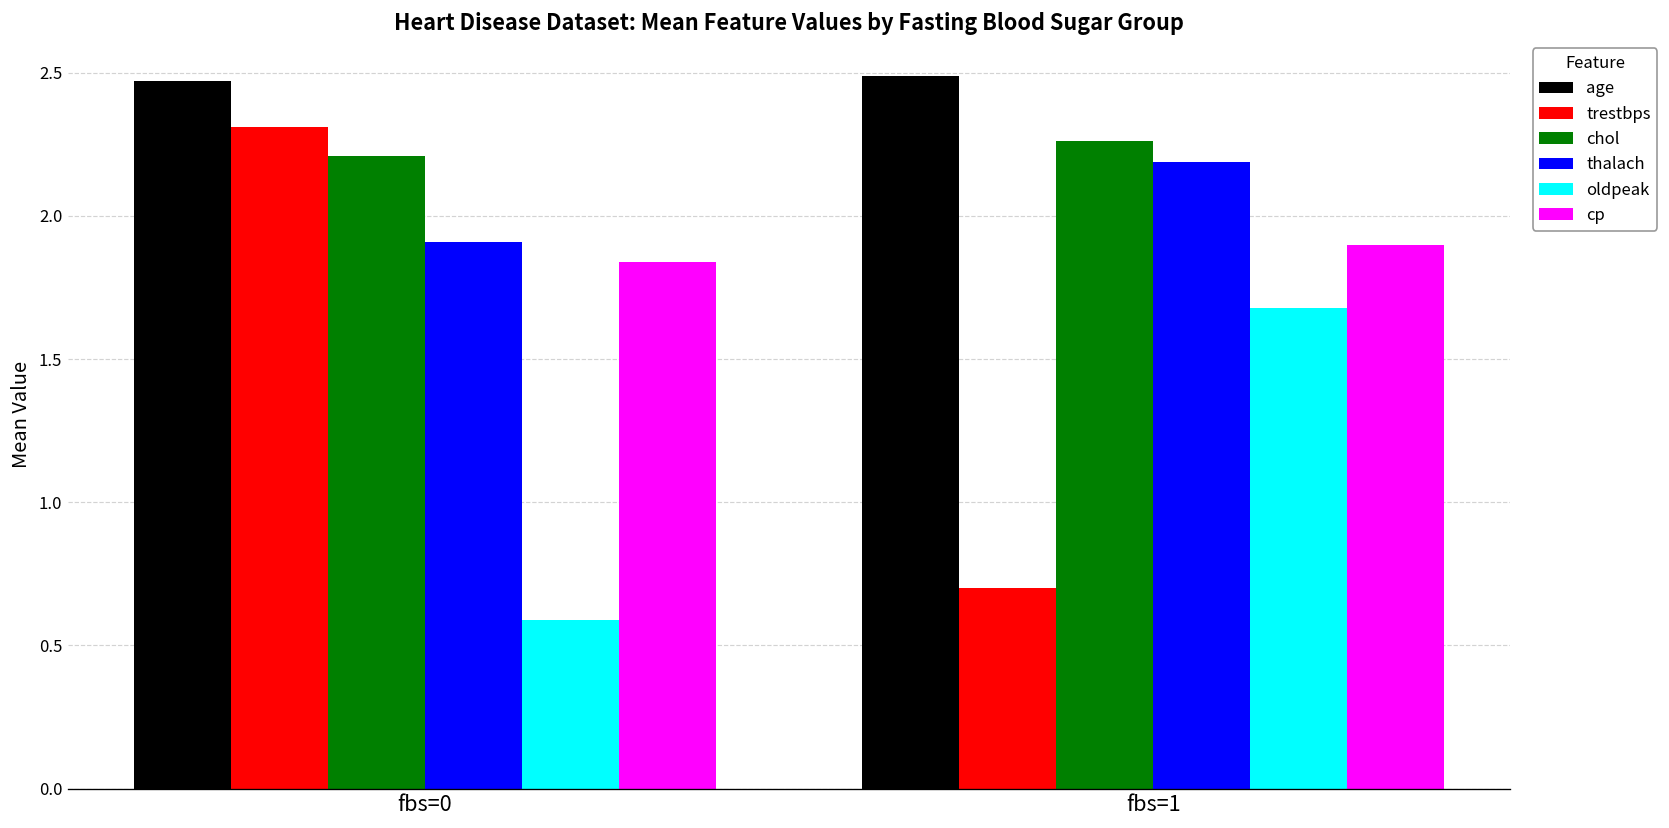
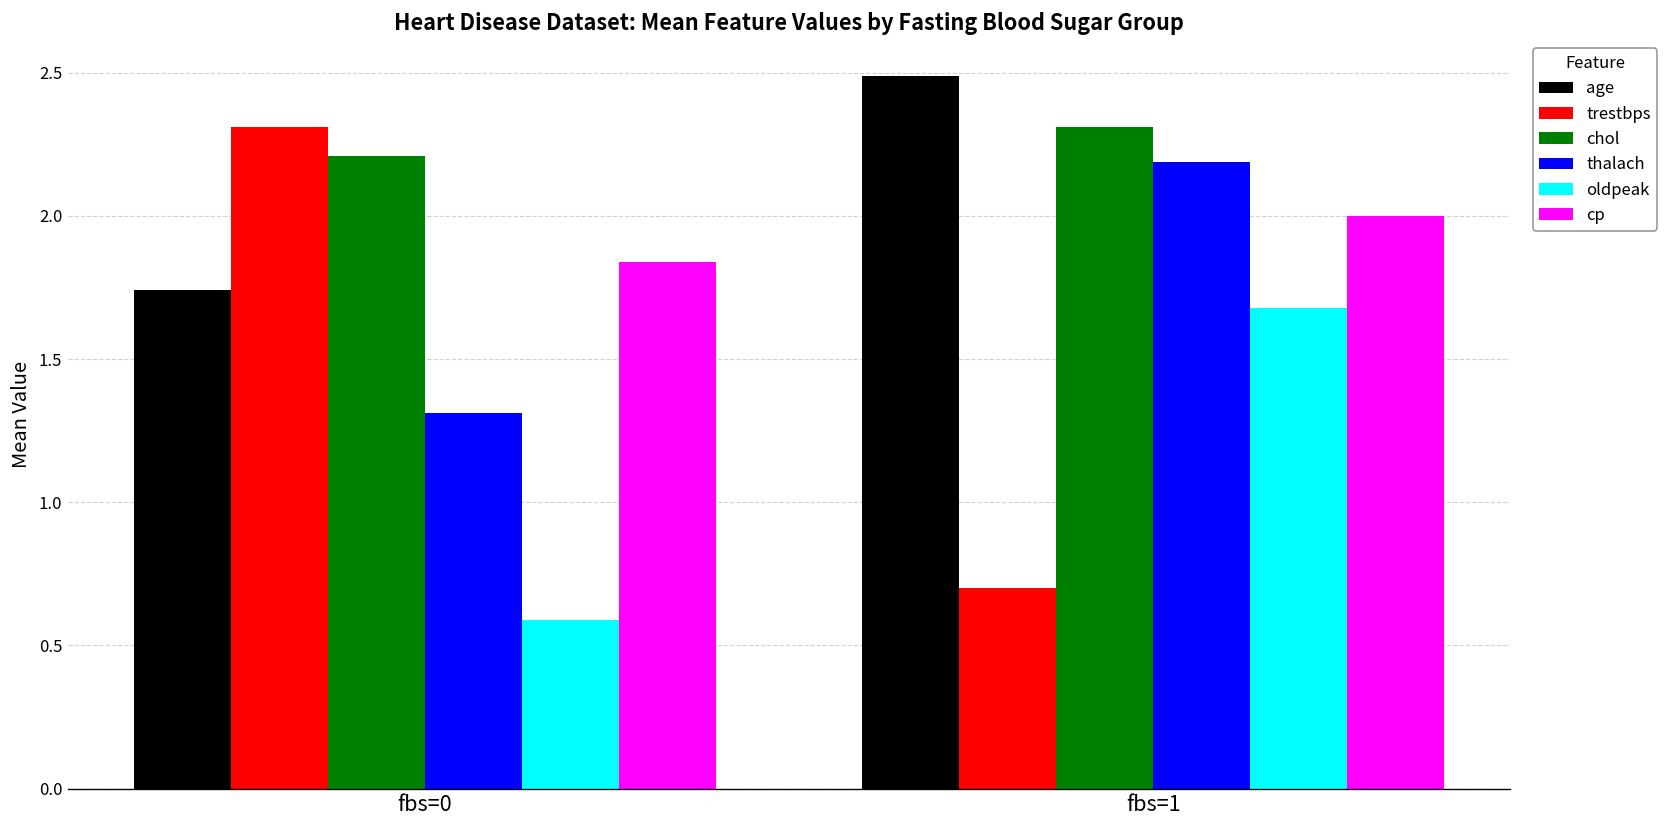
  {
    "age": {
-     "fbs=0": 2.47,
+     "fbs=0": 1.74,
      "fbs=1": 2.49
    },
    "trestbps": {
      "fbs=0": 2.31,
      "fbs=1": 0.70
    },
    "chol": {
      "fbs=0": 2.21,
-     "fbs=1": 2.26
+     "fbs=1": 2.31
    },
    "thalach": {
-     "fbs=0": 1.91,
+     "fbs=0": 1.31,
      "fbs=1": 2.19
    },
    "oldpeak": {
      "fbs=0": 0.59,
      "fbs=1": 1.68
    },
    "cp": {
      "fbs=0": 1.84,
-     "fbs=1": 1.9
+     "fbs=1": 2.0
    }
  }
